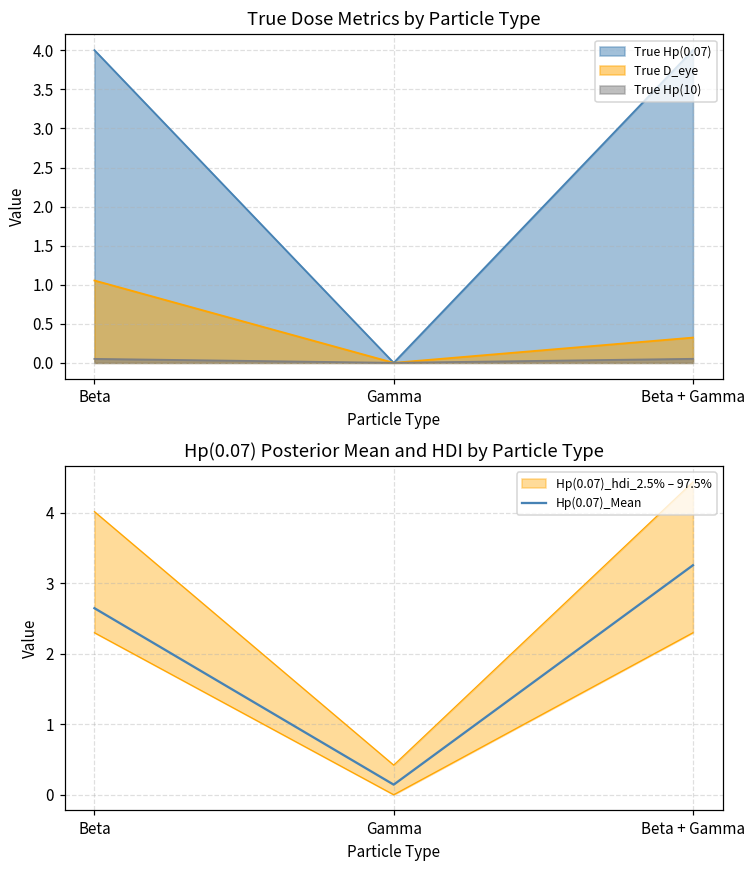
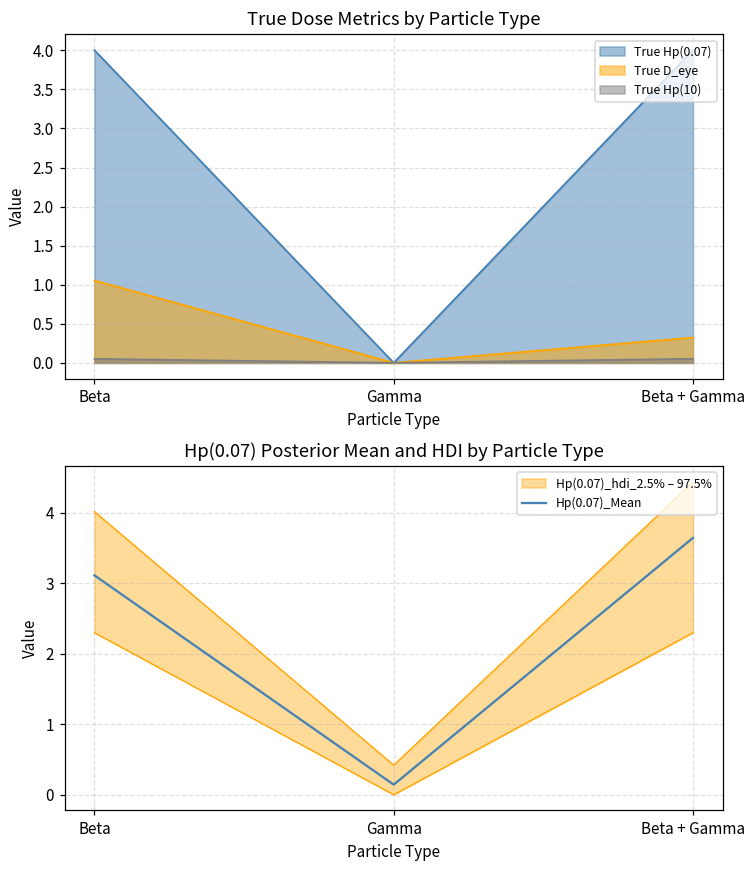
  {
    "True Dose Metrics by Particle Type": {
      "True D_eye": {
        "Beta": 1.1,
        "Beta + Gamma": 0.3
      }
    },
    "Hp(0.07) Posterior Mean and HDI by Particle Type": {
      "Hp(0.07)_Mean": {
-       "Beta": 2.6,
+       "Beta": 3.1,
        "Gamma": 0.1,
-       "Beta + Gamma": 3.3
+       "Beta + Gamma": 3.6
      }
    }
  }
